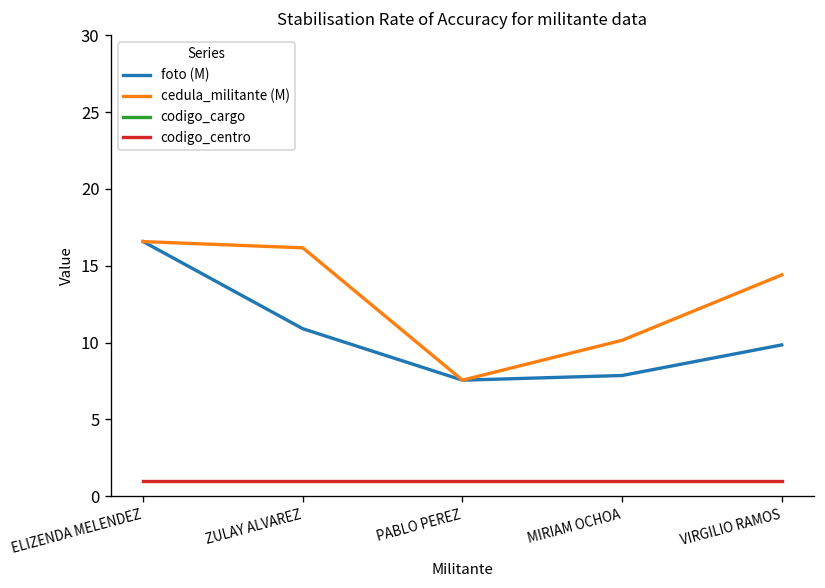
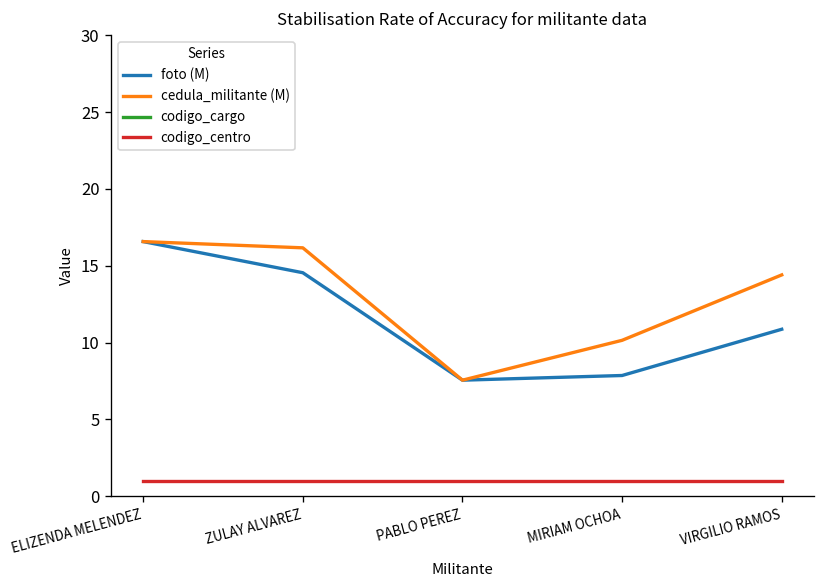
  {
    "foto (M)": {
-     "ZULAY ALVAREZ": 10.9,
+     "ZULAY ALVAREZ": 14.5,
      "MIRIAM OCHOA": 7.9,
-     "VIRGILIO RAMOS": 9.8
+     "VIRGILIO RAMOS": 10.9
    },
    "cedula_militante (M)": {
      "ZULAY ALVAREZ": 16.2,
      "MIRIAM OCHOA": 10.1,
      "VIRGILIO RAMOS": 14.4
    },
    "codigo_centro": {
      "ELIZENDA MELENDEZ": 1.0,
      "ZULAY ALVAREZ": 1.0,
      "PABLO PEREZ": 1.0,
      "MIRIAM OCHOA": 1.0,
      "VIRGILIO RAMOS": 1.0
    }
  }
